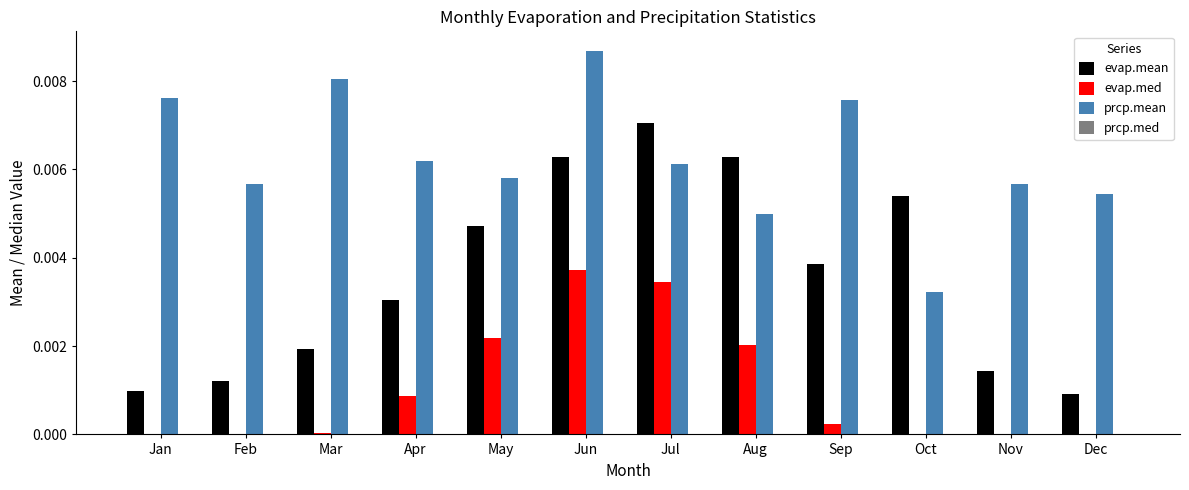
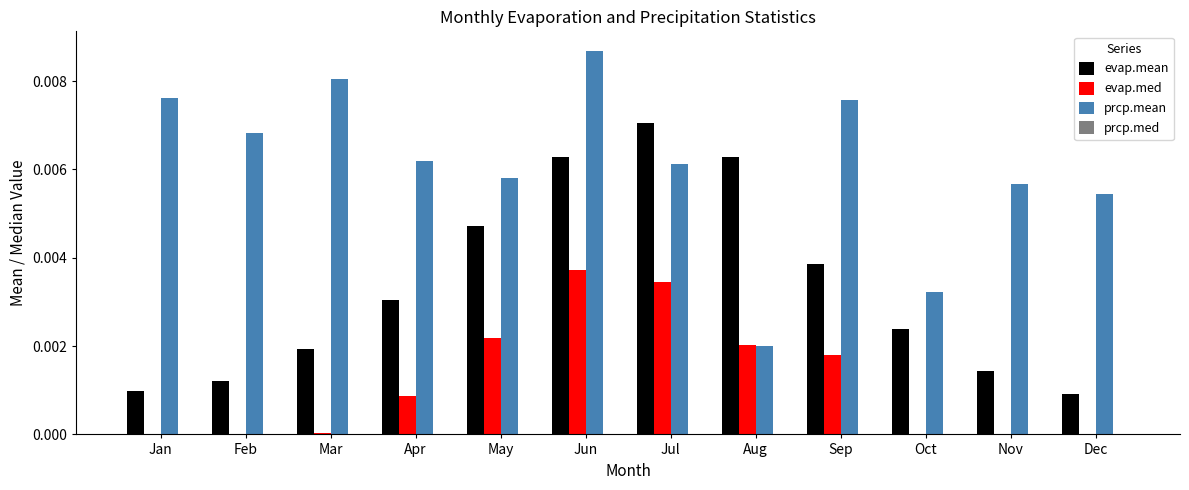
  {
    "evap.mean": {
      "Jan": 0.0010,
      "Feb": 0.0012,
      "Mar": 0.0019,
      "Apr": 0.0030,
      "May": 0.0047,
      "Jun": 0.0063,
      "Jul": 0.0071,
      "Aug": 0.0063,
      "Sep": 0.0039,
-     "Oct": 0.0054,
+     "Oct": 0.0024,
      "Nov": 0.0014,
      "Dec": 0.0009
    },
    "evap.med": {
      "Jan": 0.0000,
      "Feb": 0.0000,
      "Apr": 0.0009,
      "May": 0.0022,
      "Jun": 0.0037,
      "Jul": 0.0034,
      "Aug": 0.0020,
-     "Sep": 0.0002,
+     "Sep": 0.0018,
      "Oct": 0.0000,
      "Nov": 0.0000,
      "Dec": 0.0000
    },
    "prcp.mean": {
      "Jan": 0.0076,
-     "Feb": 0.0057,
+     "Feb": 0.0068,
      "Mar": 0.0080,
      "Apr": 0.0062,
      "May": 0.0058,
      "Jun": 0.0087,
      "Jul": 0.0061,
-     "Aug": 0.005,
+     "Aug": 0.002,
      "Sep": 0.0076,
      "Oct": 0.0032,
      "Nov": 0.0057,
      "Dec": 0.0055
    },
    "prcp.med": {
      "Jan": 0.0000,
      "Feb": 0.0000,
      "Mar": 0.0000,
      "Apr": 0.0000,
      "May": 0.0000,
      "Jun": 0.0000,
      "Jul": 0.0000,
      "Aug": 0.0000,
      "Sep": 0.0000,
      "Oct": 0.0000,
      "Nov": 0.0000,
      "Dec": 0.0000
    }
  }
